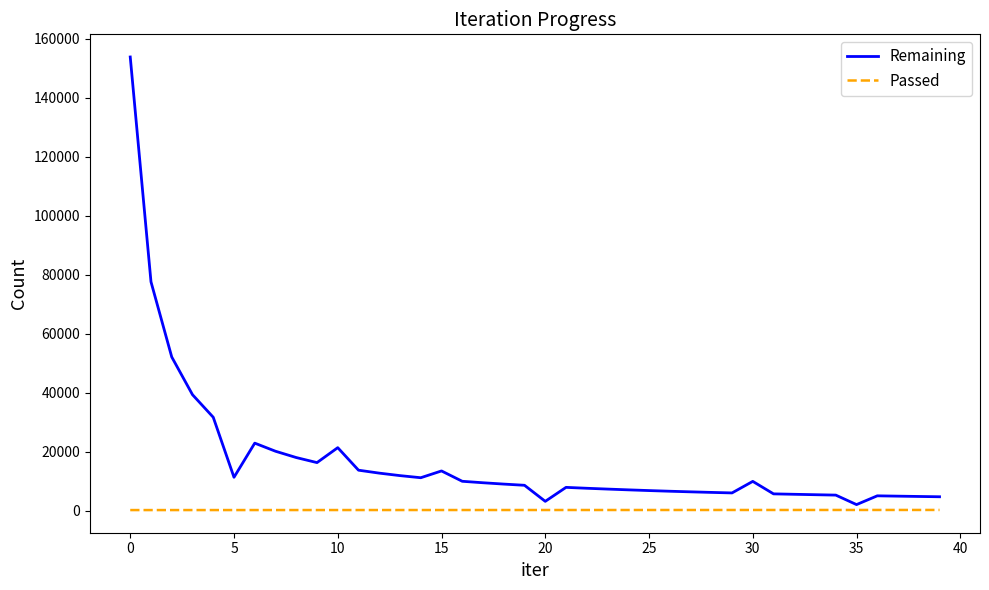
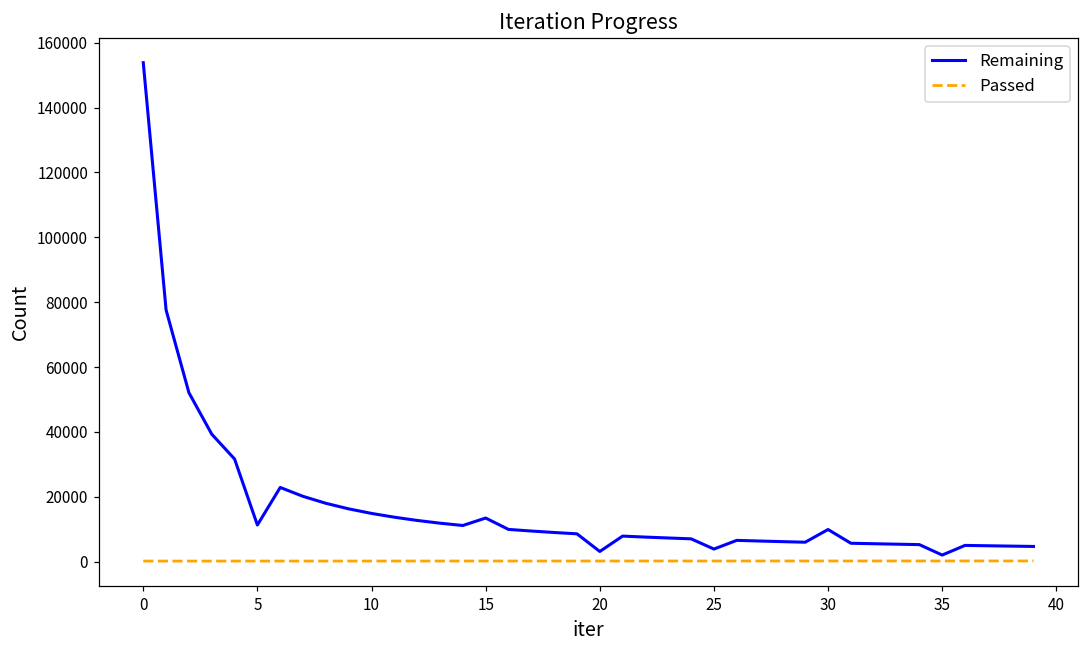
  {
    "Remaining": {
      "0": 154000,
      "5": 11000,
-     "10": 21000,
+     "10": 15000,
      "15": 13000,
      "20": 3000,
-     "25": 7000,
+     "25": 4000,
      "30": 10000,
      "35": 2000
    },
    "Passed": {
      "0": 0,
      "5": 0,
      "10": 0,
      "15": 0,
      "20": 0,
      "25": 0,
      "30": 0,
      "35": 0
    }
  }
